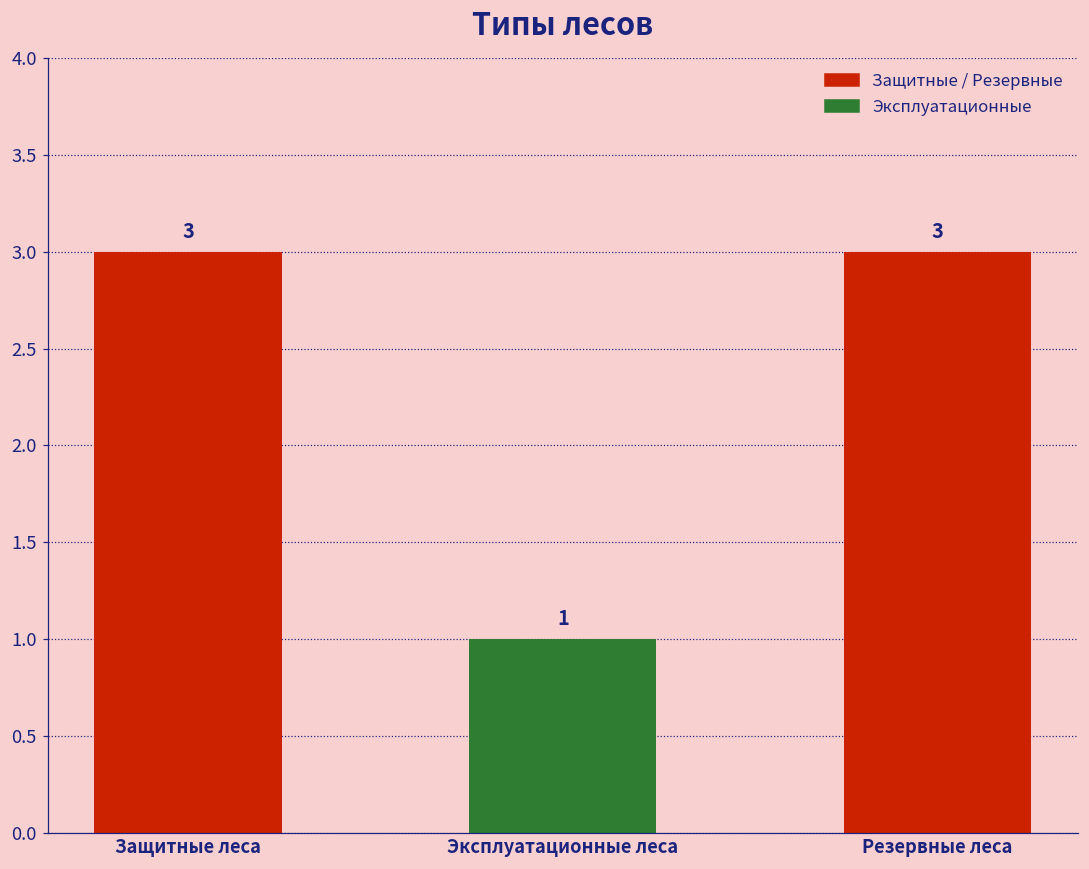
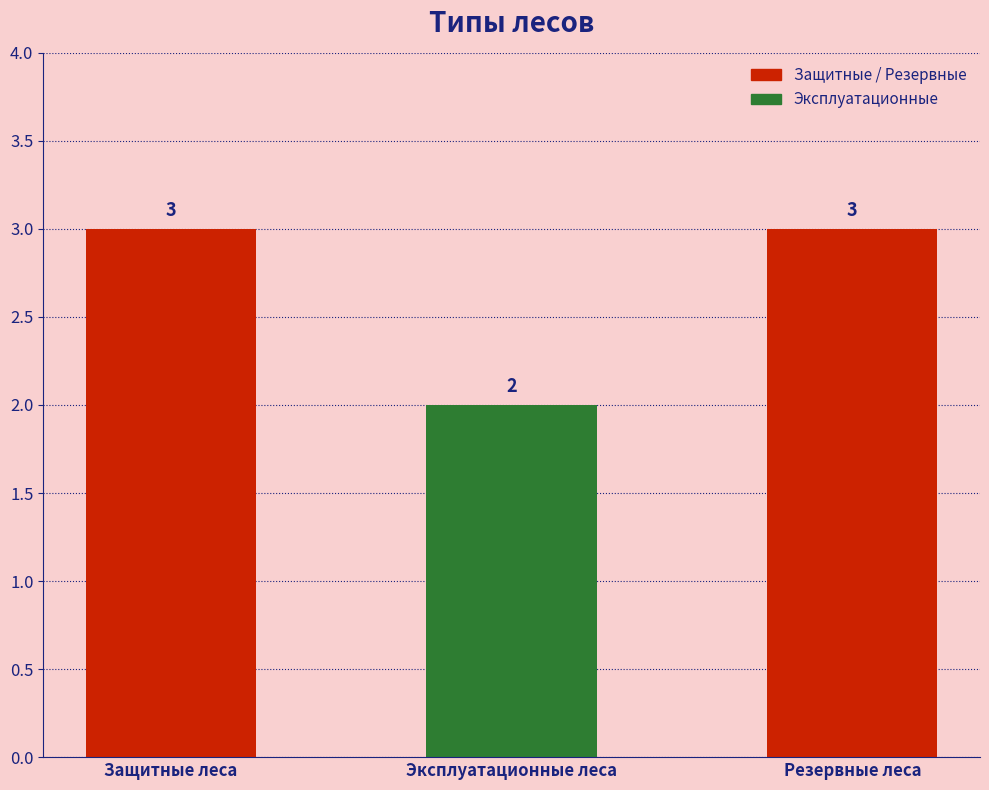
  {
    "Защитные леса": 3,
-   "Эксплуатационные леса": 1,
+   "Эксплуатационные леса": 2,
    "Резервные леса": 3
  }
